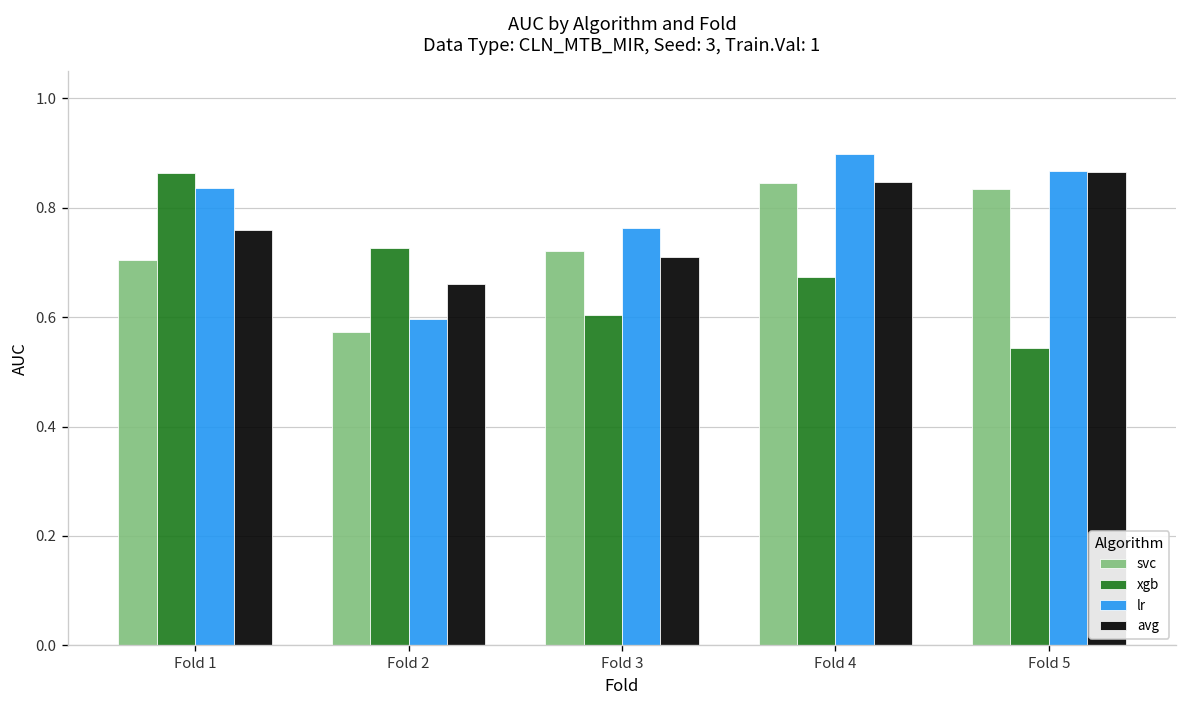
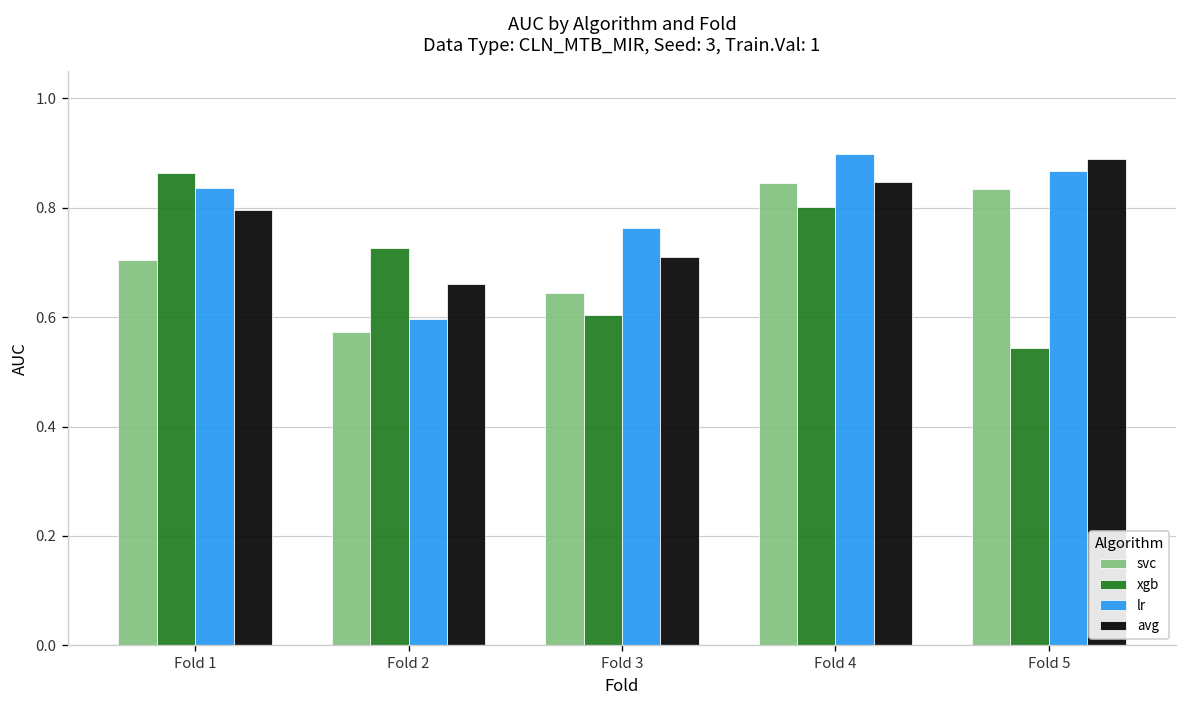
  {
    "svc": {
      "Fold 1": 0.71,
      "Fold 2": 0.57,
-     "Fold 3": 0.72,
+     "Fold 3": 0.64,
      "Fold 4": 0.84,
      "Fold 5": 0.83
    },
    "xgb": {
      "Fold 1": 0.86,
      "Fold 2": 0.73,
      "Fold 3": 0.60,
-     "Fold 4": 0.67,
+     "Fold 4": 0.80,
      "Fold 5": 0.54
    },
    "lr": {
      "Fold 1": 0.84,
      "Fold 2": 0.60,
      "Fold 3": 0.76,
      "Fold 4": 0.90,
      "Fold 5": 0.87
    },
    "avg": {
-     "Fold 1": 0.76,
+     "Fold 1": 0.80,
      "Fold 2": 0.66,
      "Fold 3": 0.71,
      "Fold 4": 0.85,
-     "Fold 5": 0.87
+     "Fold 5": 0.89
    }
  }
